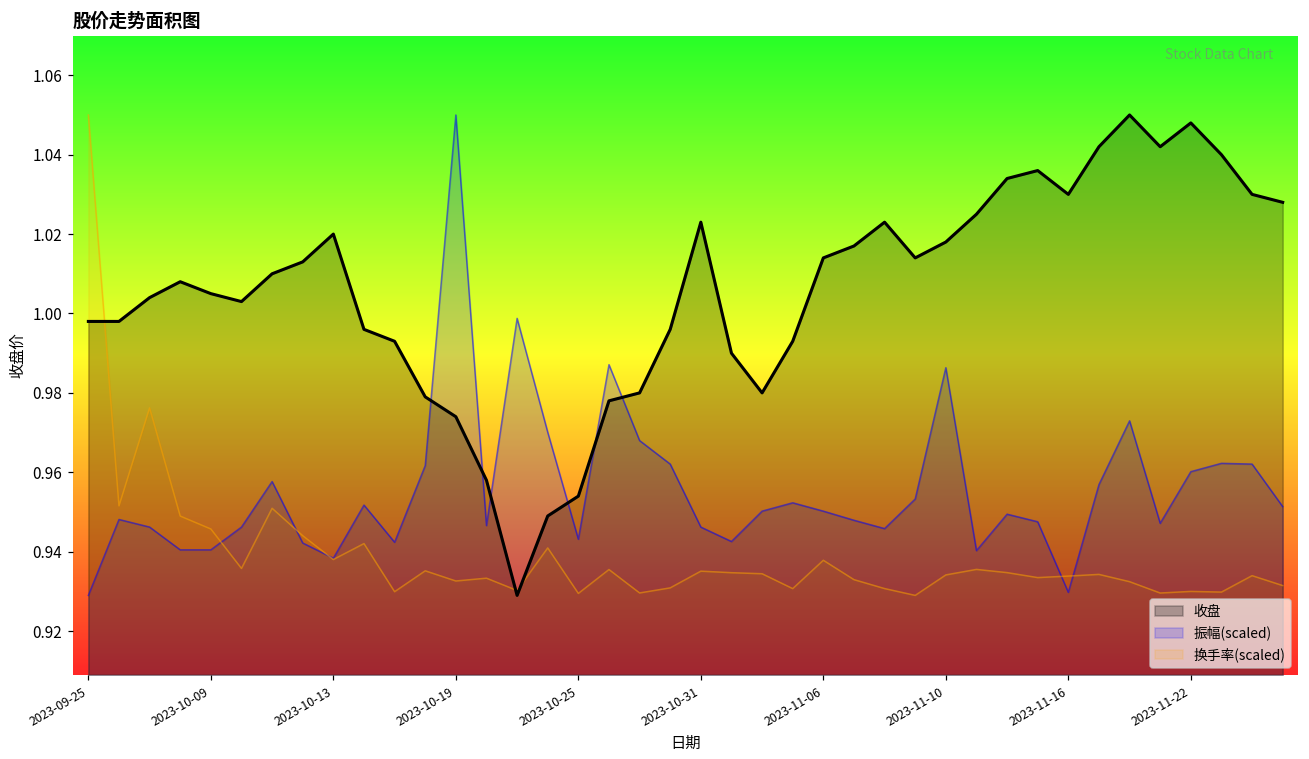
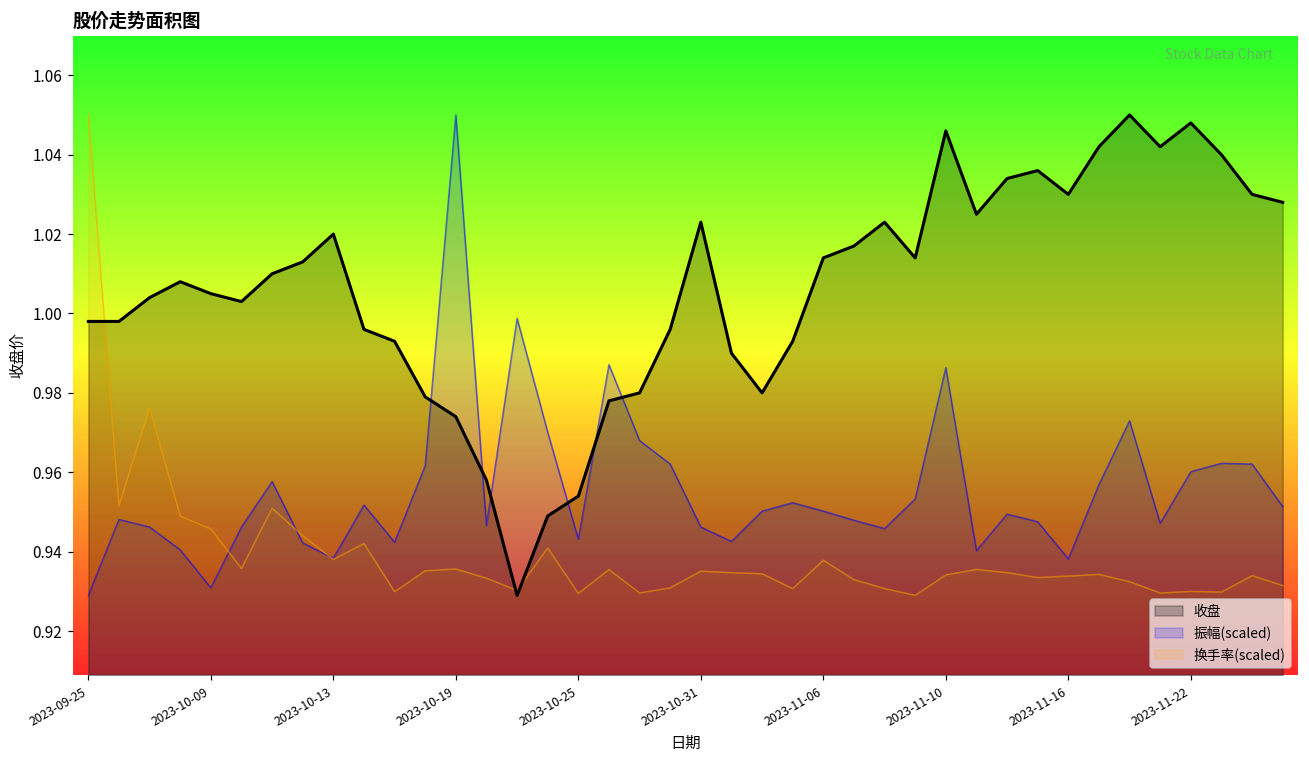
  {
    "收盘": {
      "2023-09-25": 0.998,
      "2023-10-09": 1.005,
      "2023-10-13": 1.020,
      "2023-10-19": 0.974,
      "2023-10-25": 0.954,
      "2023-10-31": 1.023,
      "2023-11-06": 1.014,
-     "2023-11-10": 1.018,
+     "2023-11-10": 1.046,
      "2023-11-16": 1.030,
      "2023-11-22": 1.048
    },
    "振幅(scaled)": {
      "2023-09-25": 0.929,
-     "2023-10-09": 0.940,
+     "2023-10-09": 0.931,
      "2023-10-19": 1.050,
      "2023-10-25": 0.943,
      "2023-10-31": 0.946,
      "2023-11-06": 0.950,
      "2023-11-10": 0.986,
-     "2023-11-16": 0.930,
+     "2023-11-16": 0.938,
      "2023-11-22": 0.960
    },
    "换手率(scaled)": {
      "2023-09-25": 1.050,
      "2023-10-09": 0.946,
-     "2023-10-19": 0.933,
+     "2023-10-19": 0.936,
      "2023-10-25": 0.929,
      "2023-10-31": 0.935,
      "2023-11-06": 0.938,
      "2023-11-10": 0.934,
      "2023-11-16": 0.934,
      "2023-11-22": 0.930
    }
  }
